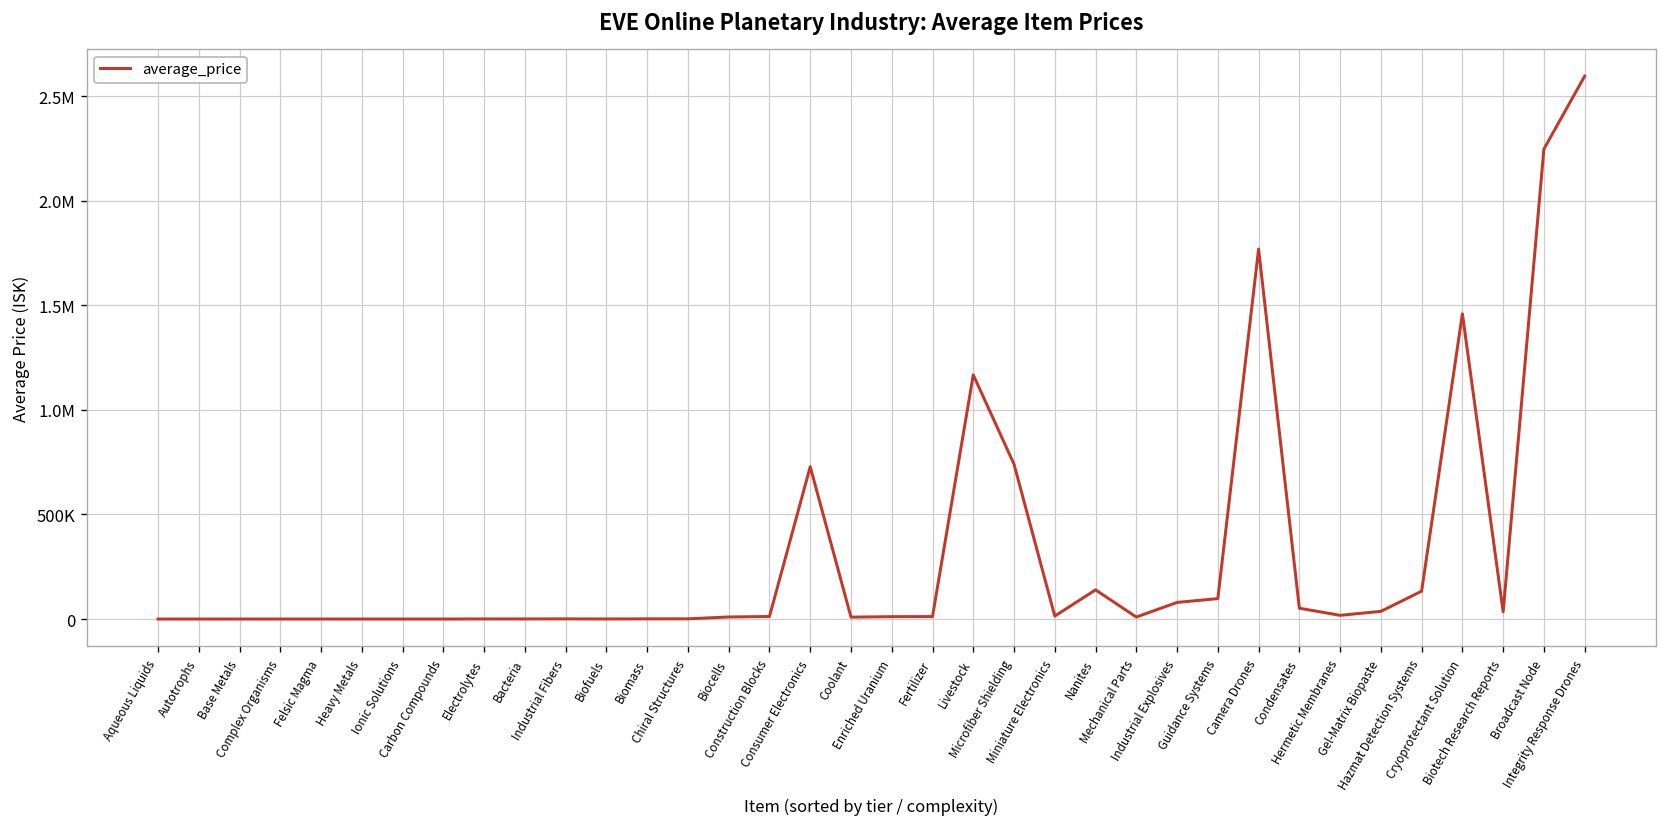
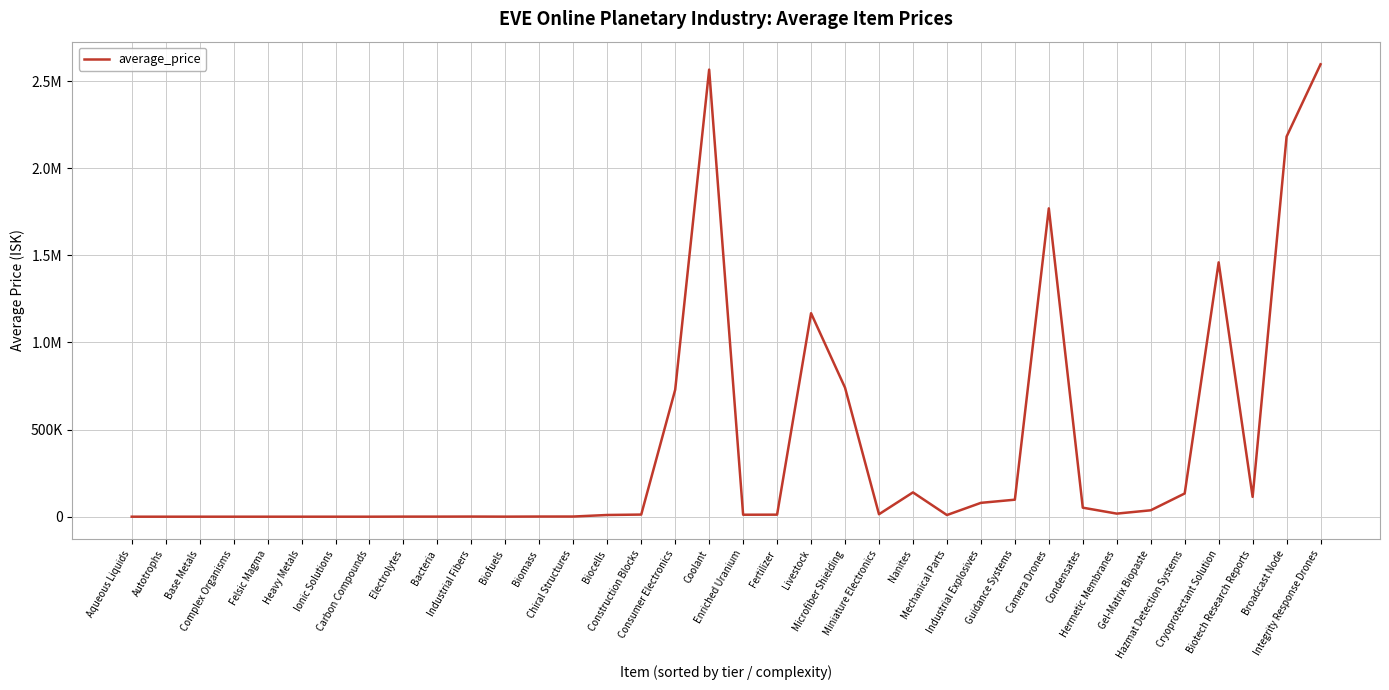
  {
    "Aqueous Liquids": 0,
    "Autotrophs": 0,
    "Base Metals": 0,
    "Complex Organisms": 0,
    "Felsic Magma": 0,
    "Heavy Metals": 0,
    "Ionic Solutions": 0,
    "Carbon Compounds": 0,
    "Electrolytes": 0,
    "Bacteria": 0,
    "Industrial Fibers": 0,
    "Biofuels": 0,
    "Biomass": 0,
    "Chiral Structures": 0,
    "Biocells": 10000,
    "Construction Blocks": 10000,
    "Consumer Electronics": 730000,
-   "Coolant": 10000,
+   "Coolant": 2570000,
    "Enriched Uranium": 10000,
    "Fertilizer": 10000,
    "Livestock": 1170000,
    "Microfiber Shielding": 740000,
    "Miniature Electronics": 10000,
    "Nanites": 140000,
    "Mechanical Parts": 10000,
    "Industrial Explosives": 80000,
    "Guidance Systems": 100000,
    "Camera Drones": 1770000,
    "Condensates": 50000,
    "Hermetic Membranes": 20000,
    "Gel-Matrix Biopaste": 40000,
    "Hazmat Detection Systems": 130000,
    "Cryoprotectant Solution": 1460000,
-   "Biotech Research Reports": 30000,
-   "Broadcast Node": 2250000,
+   "Biotech Research Reports": 110000,
+   "Broadcast Node": 2180000,
    "Integrity Response Drones": 2600000
  }
